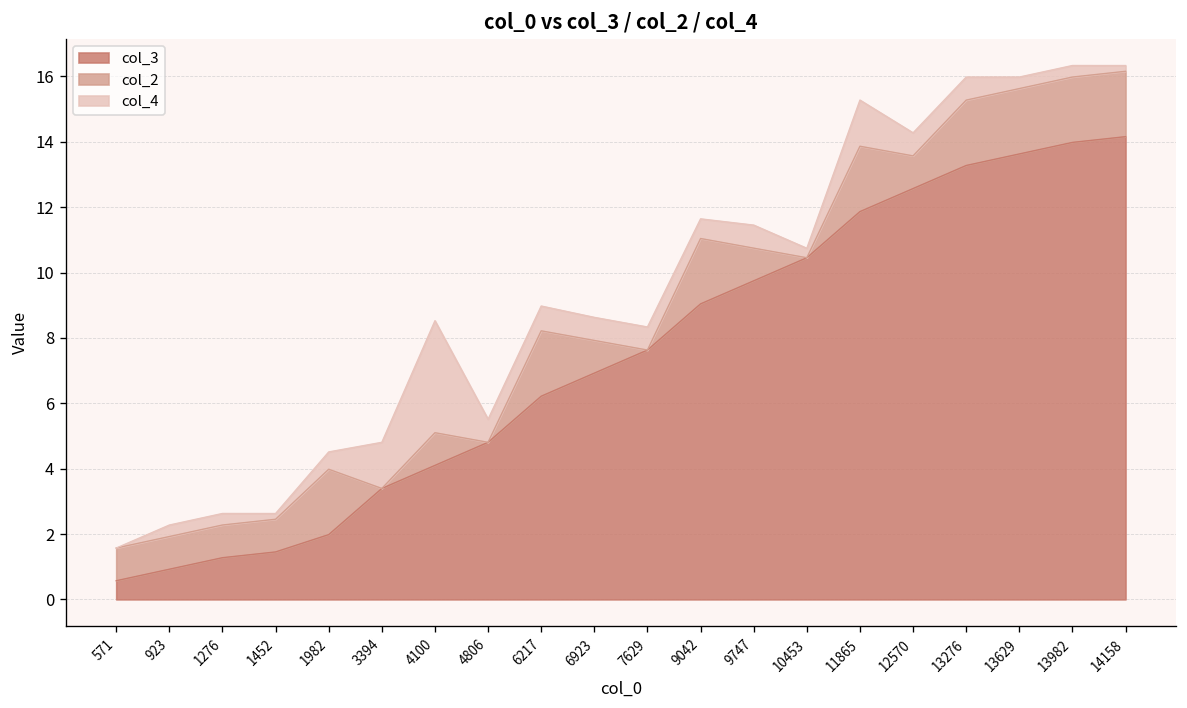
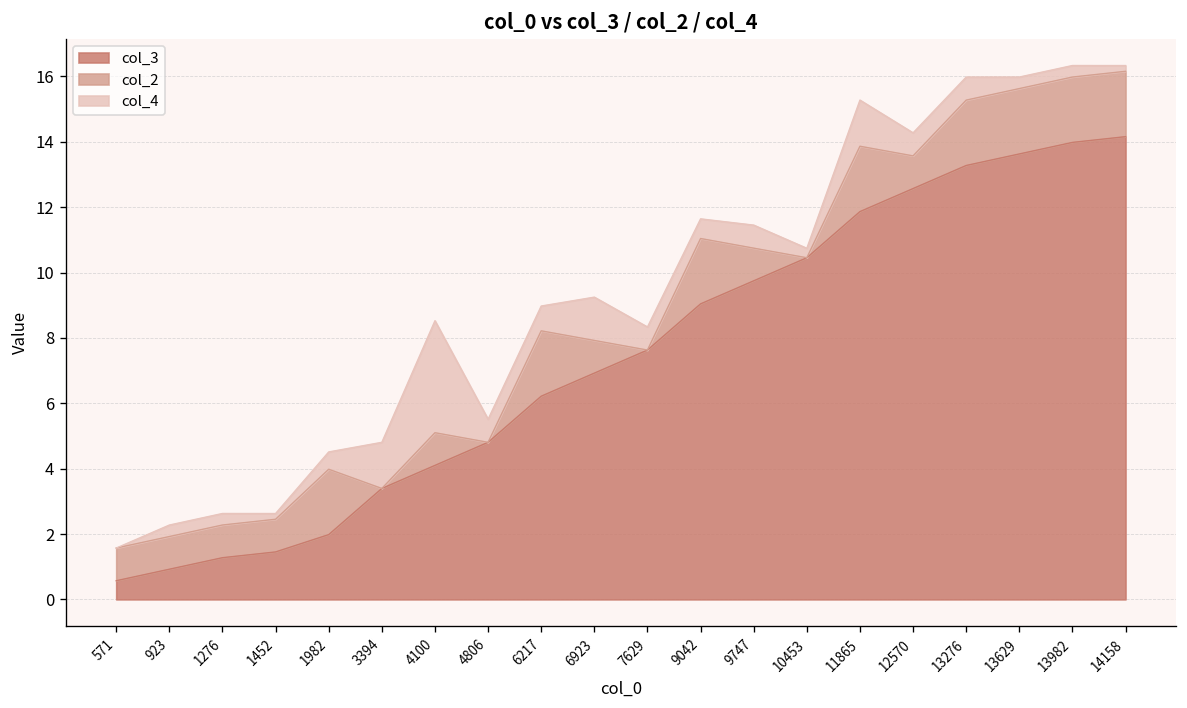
  {
    "col_4": {
      "923": 0.4,
      "1276": 0.4,
      "1452": 0.2,
      "1982": 0.5,
      "3394": 1.4,
      "4100": 3.4,
      "4806": 0.7,
      "6217": 0.8,
-     "6923": 0.7,
+     "6923": 1.3,
      "7629": 0.7,
      "9042": 0.6,
      "9747": 0.7,
      "10453": 0.3,
      "11865": 1.4,
      "12570": 0.7,
      "13276": 0.7,
      "13629": 0.4,
      "13982": 0.4,
      "14158": 0.2
    }
  }
